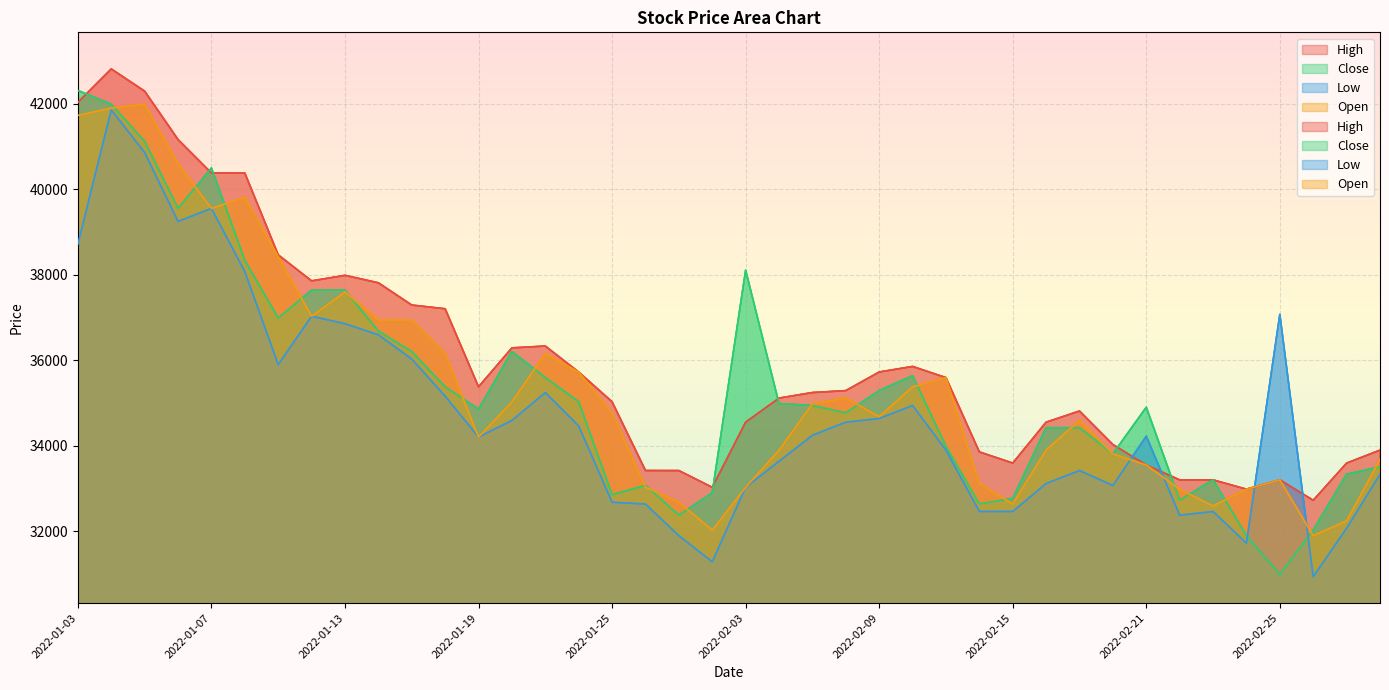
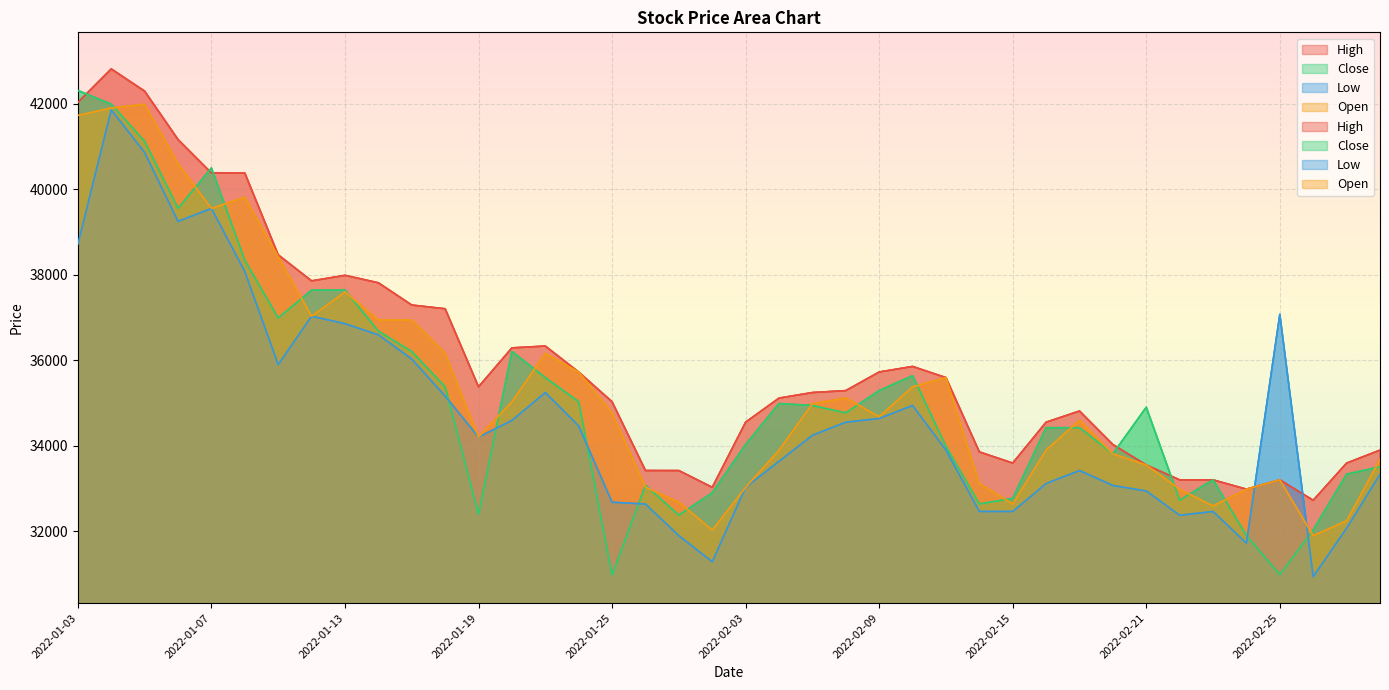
  {
    "Close": {
      "2022-01-03": 42300,
      "2022-01-07": 40500,
-     "2022-01-19": 34900,
-     "2022-01-25": 32900,
-     "2022-02-03": 38100,
+     "2022-01-19": 32400,
+     "2022-01-25": 31000,
+     "2022-02-03": 34000,
      "2022-02-09": 35300,
      "2022-02-15": 32800,
      "2022-02-21": 34900,
      "2022-02-25": 31000
    },
    "Low": {
      "2022-01-03": 38700,
      "2022-01-13": 36900,
      "2022-01-25": 32700,
      "2022-02-15": 32500,
-     "2022-02-21": 34200,
+     "2022-02-21": 32900,
      "2022-02-25": 37100
    }
  }
